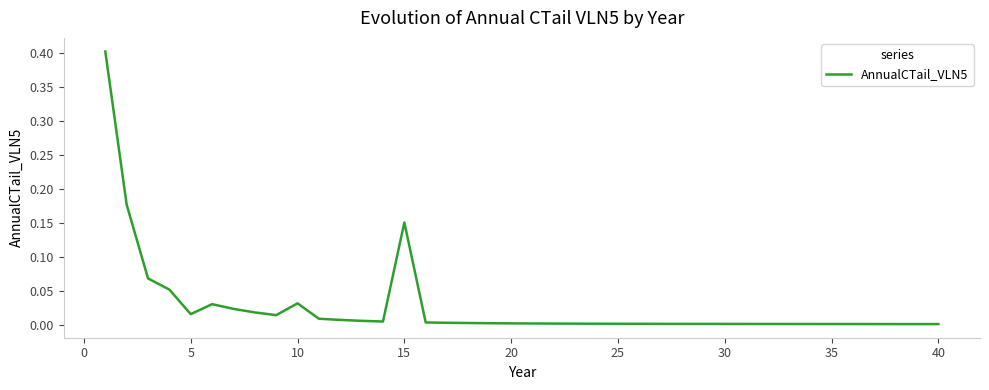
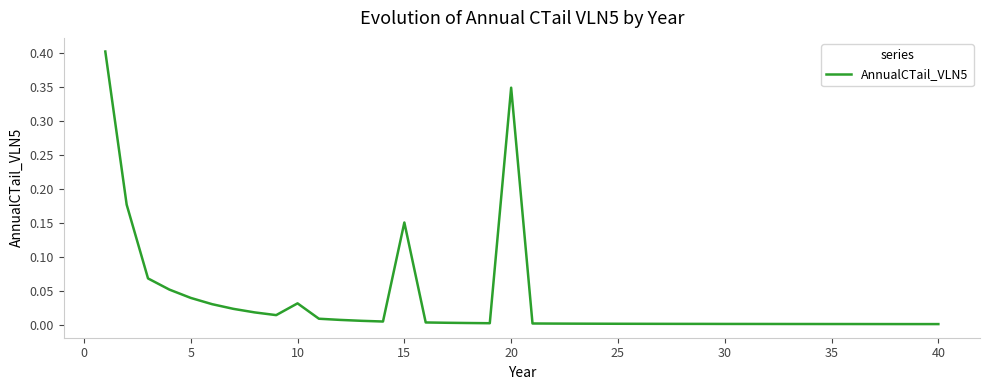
  {
-   "5": 0.02,
+   "5": 0.04,
    "10": 0.03,
    "15": 0.15,
-   "20": 0.00,
+   "20": 0.35,
    "25": 0.00,
    "30": 0.00,
    "35": 0.00,
    "40": 0.00
  }
